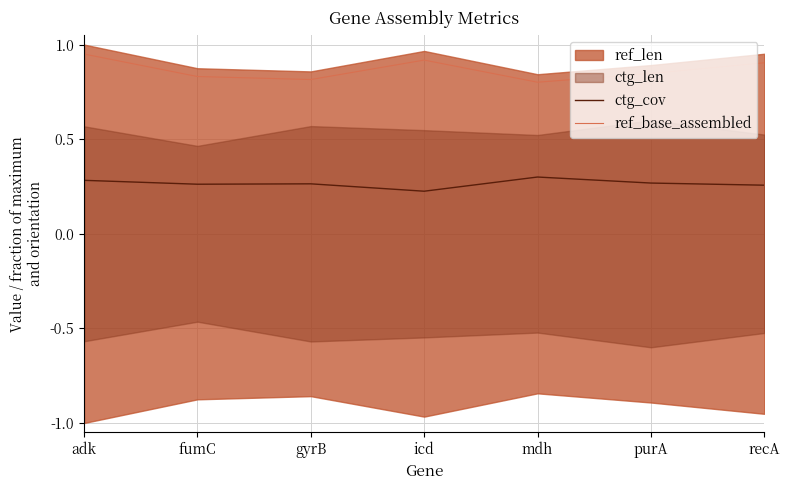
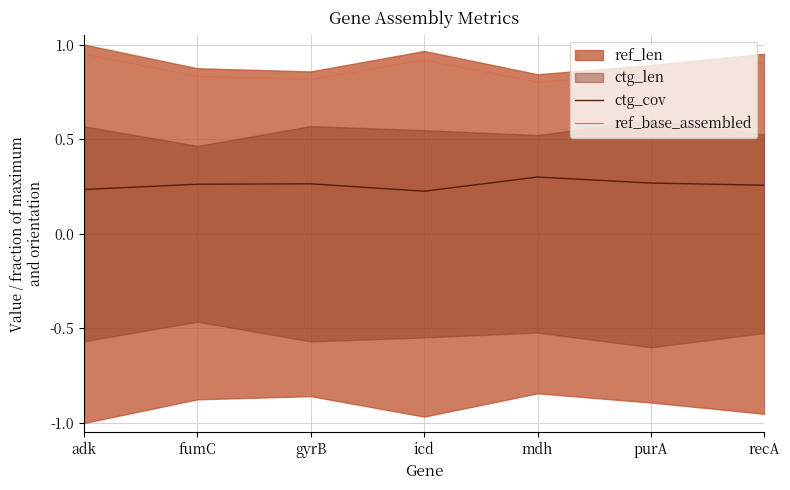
  {
    "ctg_cov": {
-     "adk": 0.28,
+     "adk": 0.23,
      "fumC": 0.26,
      "gyrB": 0.26,
      "icd": 0.22,
      "mdh": 0.30,
      "purA": 0.27,
      "recA": 0.26
    }
  }
